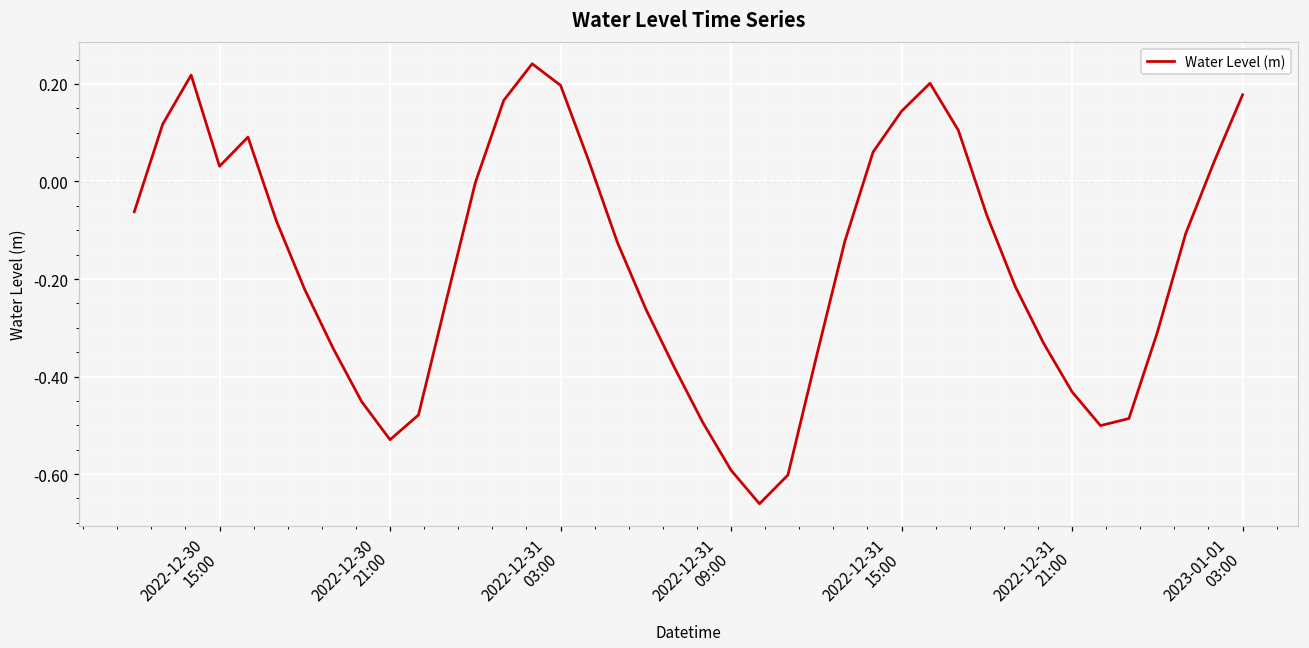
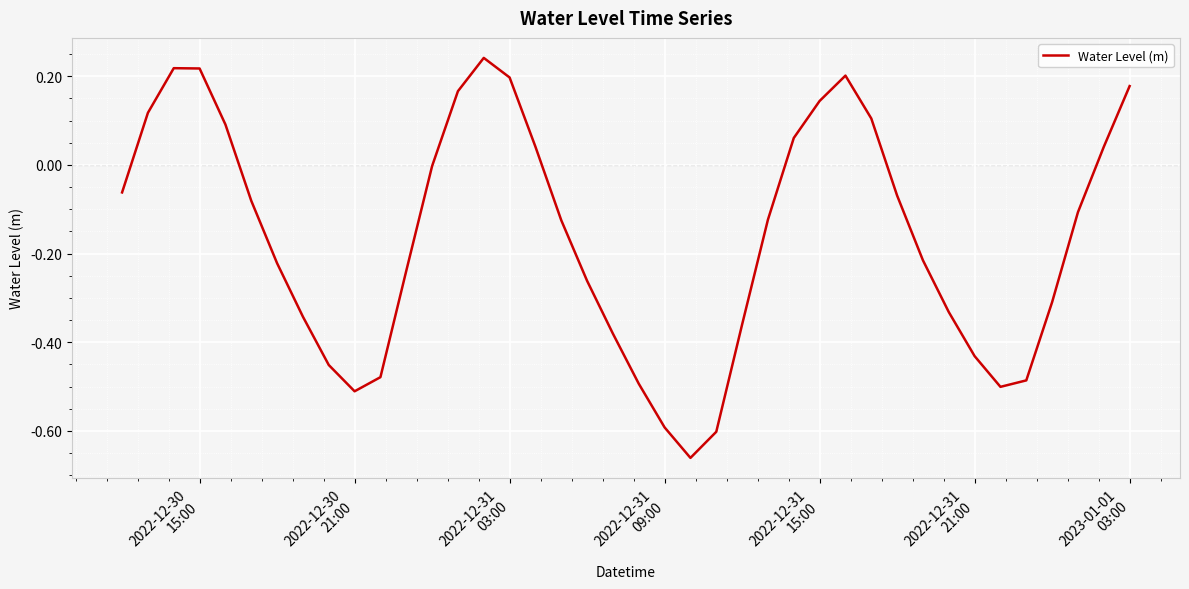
  {
-   "2022-12-30 15:00": 0.03,
-   "2022-12-30 21:00": -0.53,
+   "2022-12-30 15:00": 0.22,
+   "2022-12-30 21:00": -0.51,
    "2022-12-31 03:00": 0.20,
    "2022-12-31 09:00": -0.59,
    "2022-12-31 15:00": 0.14,
    "2022-12-31 21:00": -0.43,
    "2023-01-01 03:00": 0.18
  }
